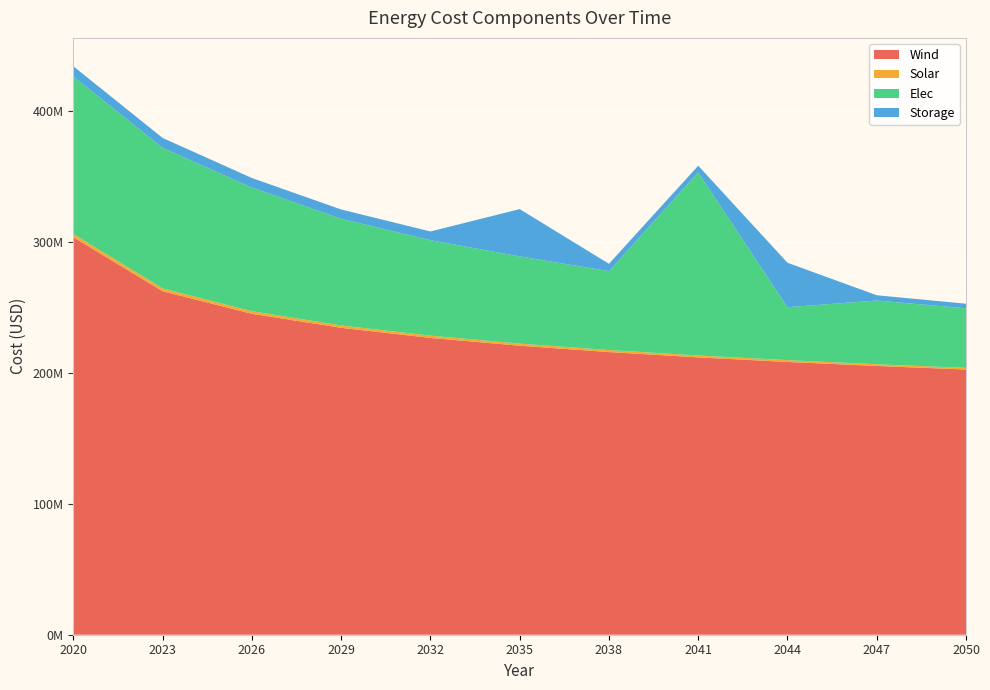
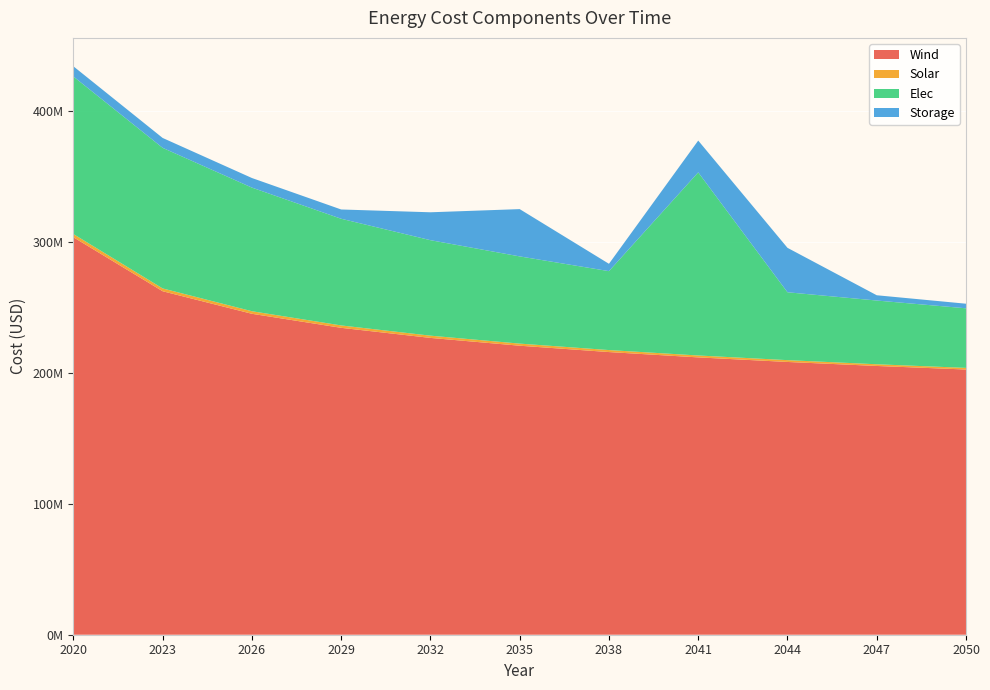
  {
    "Wind": {
      "2020": 303000000,
      "2023": 262000000,
      "2026": 245000000
    },
    "Solar": {
      "2020": 2000000,
      "2023": 2000000,
      "2026": 2000000
    },
    "Elec": {
      "2020": 120000000,
      "2023": 107000000,
      "2026": 94000000,
      "2029": 81000000,
      "2032": 73000000,
      "2035": 67000000,
      "2038": 60000000,
      "2041": 140000000,
-     "2044": 40000000,
+     "2044": 52000000,
      "2047": 49000000,
      "2050": 45000000
    },
    "Storage": {
      "2020": 8000000,
      "2023": 8000000,
      "2026": 7000000,
      "2029": 7000000,
-     "2032": 7000000,
+     "2032": 21000000,
      "2035": 36000000,
      "2038": 6000000,
-     "2041": 5000000,
+     "2041": 24000000,
      "2044": 34000000,
      "2047": 4000000,
      "2050": 4000000
    }
  }
